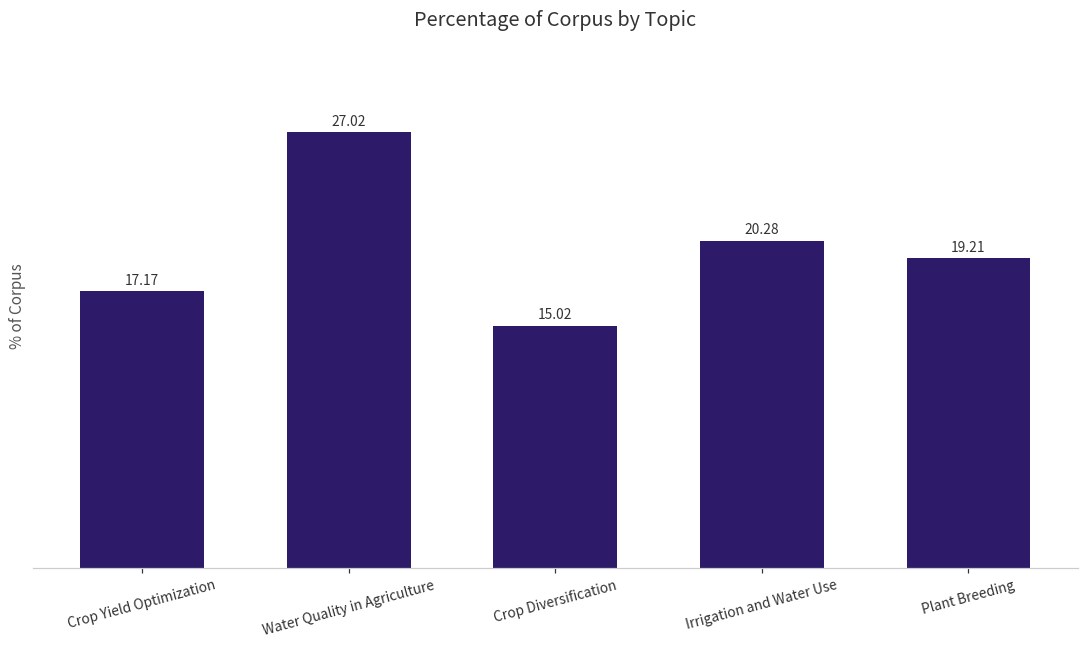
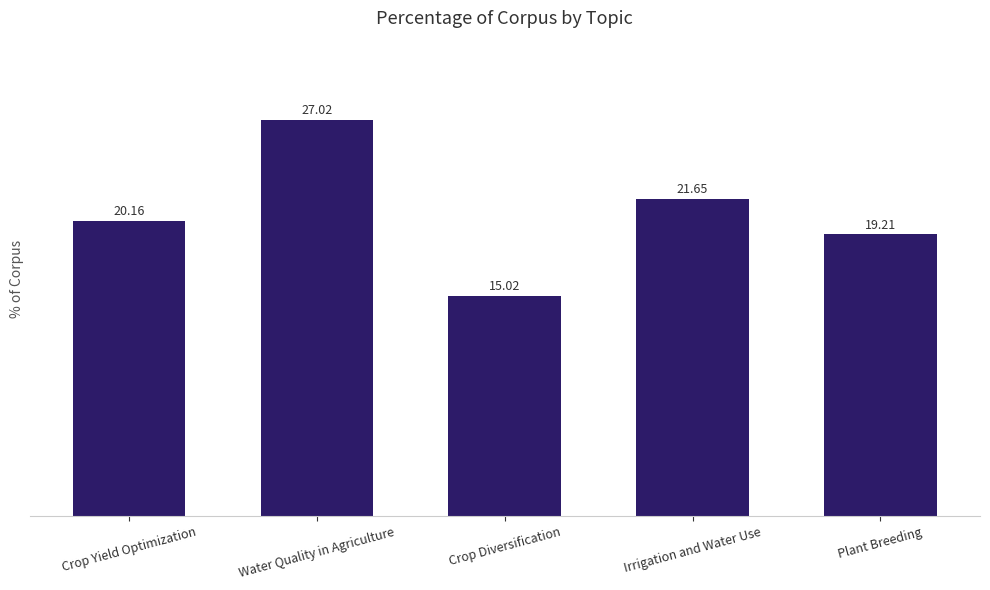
  {
-   "Crop Yield Optimization": 17.17,
+   "Crop Yield Optimization": 20.16,
    "Water Quality in Agriculture": 27.02,
    "Crop Diversification": 15.02,
-   "Irrigation and Water Use": 20.28,
+   "Irrigation and Water Use": 21.65,
    "Plant Breeding": 19.21
  }
